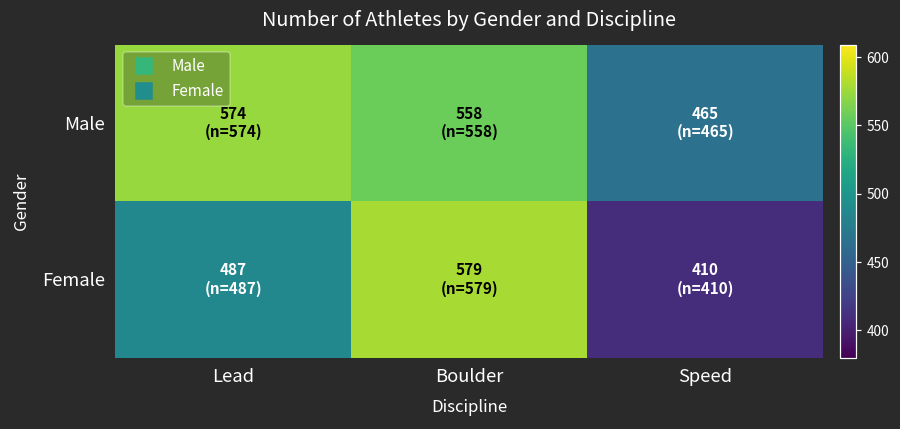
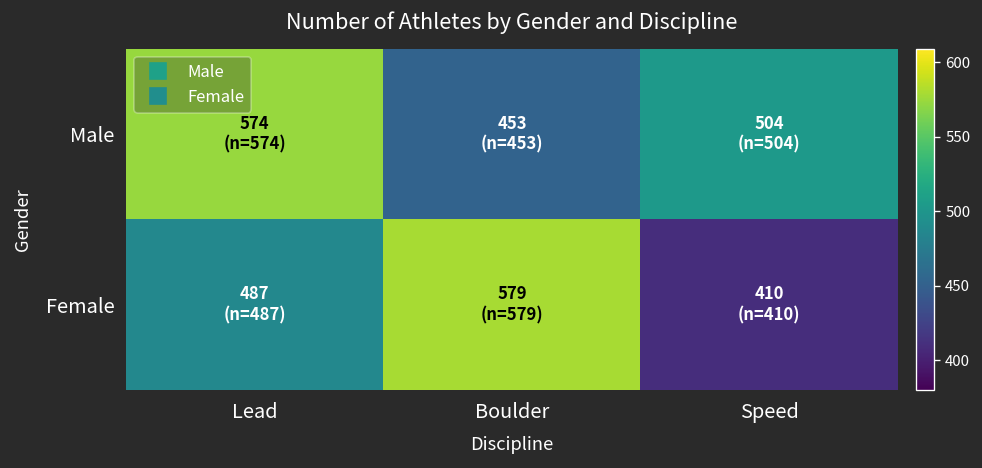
  {
    "Male": {
-     "Boulder": "558 (n=558)",
-     "Speed": "465 (n=465)"
+     "Boulder": "453 (n=453)",
+     "Speed": "504 (n=504)"
    }
  }
